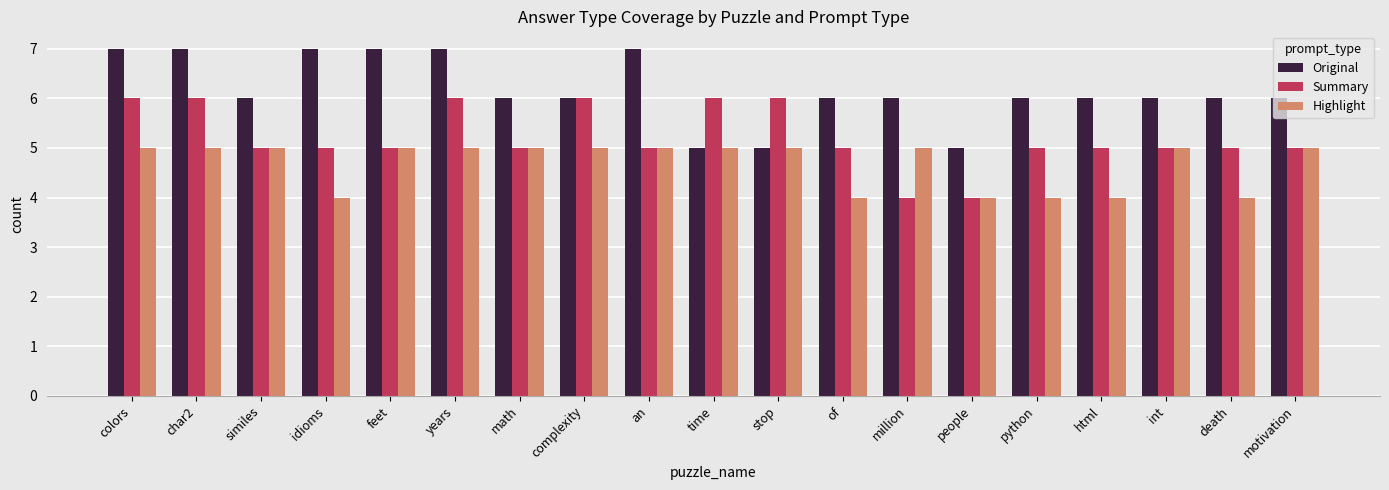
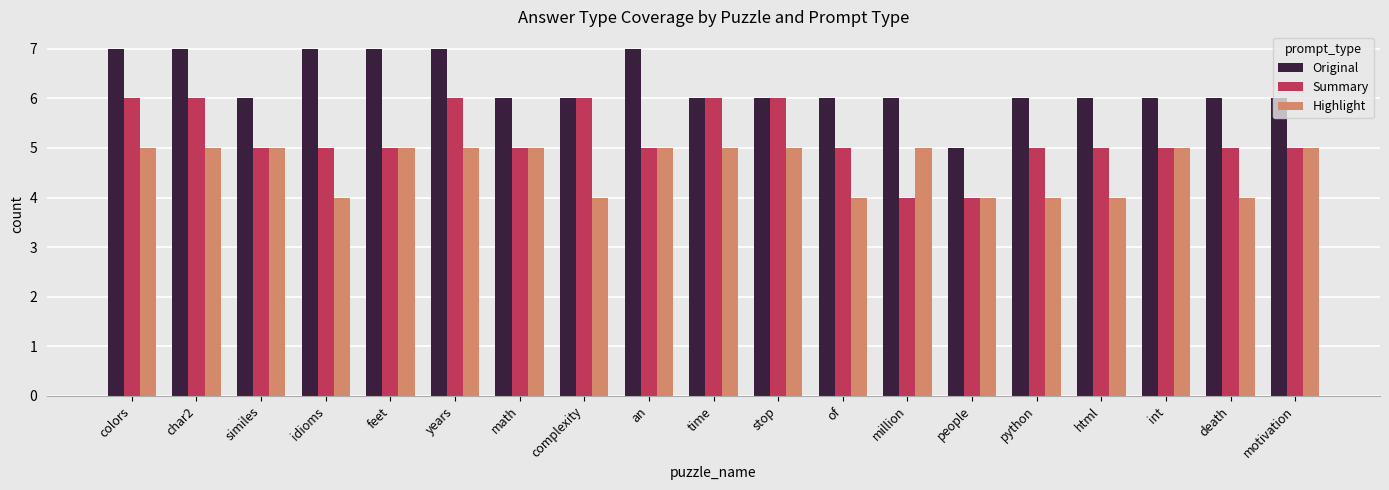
  {
    "Original": {
      "colors": 7,
      "char2": 7,
      "similes": 6,
      "idioms": 7,
      "feet": 7,
      "years": 7,
      "math": 6,
      "complexity": 6,
      "an": 7,
-     "time": 5,
-     "stop": 5,
+     "time": 6,
+     "stop": 6,
      "of": 6,
      "million": 6,
      "people": 5,
      "python": 6,
      "html": 6,
      "int": 6,
      "death": 6
    },
    "Summary": {
      "colors": 6,
      "char2": 6,
      "similes": 5,
      "idioms": 5,
      "feet": 5,
      "years": 6,
      "math": 5,
      "complexity": 6,
      "an": 5,
      "time": 6,
      "stop": 6,
      "of": 5,
      "million": 4,
      "people": 4,
      "python": 5,
      "html": 5,
      "int": 5,
      "death": 5,
      "motivation": 5
    },
    "Highlight": {
      "colors": 5,
      "char2": 5,
      "similes": 5,
      "idioms": 4,
      "feet": 5,
      "years": 5,
      "math": 5,
-     "complexity": 5,
+     "complexity": 4,
      "an": 5,
      "time": 5,
      "stop": 5,
      "of": 4,
      "million": 5,
      "people": 4,
      "python": 4,
      "html": 4,
      "int": 5,
      "death": 4,
      "motivation": 5
    }
  }
